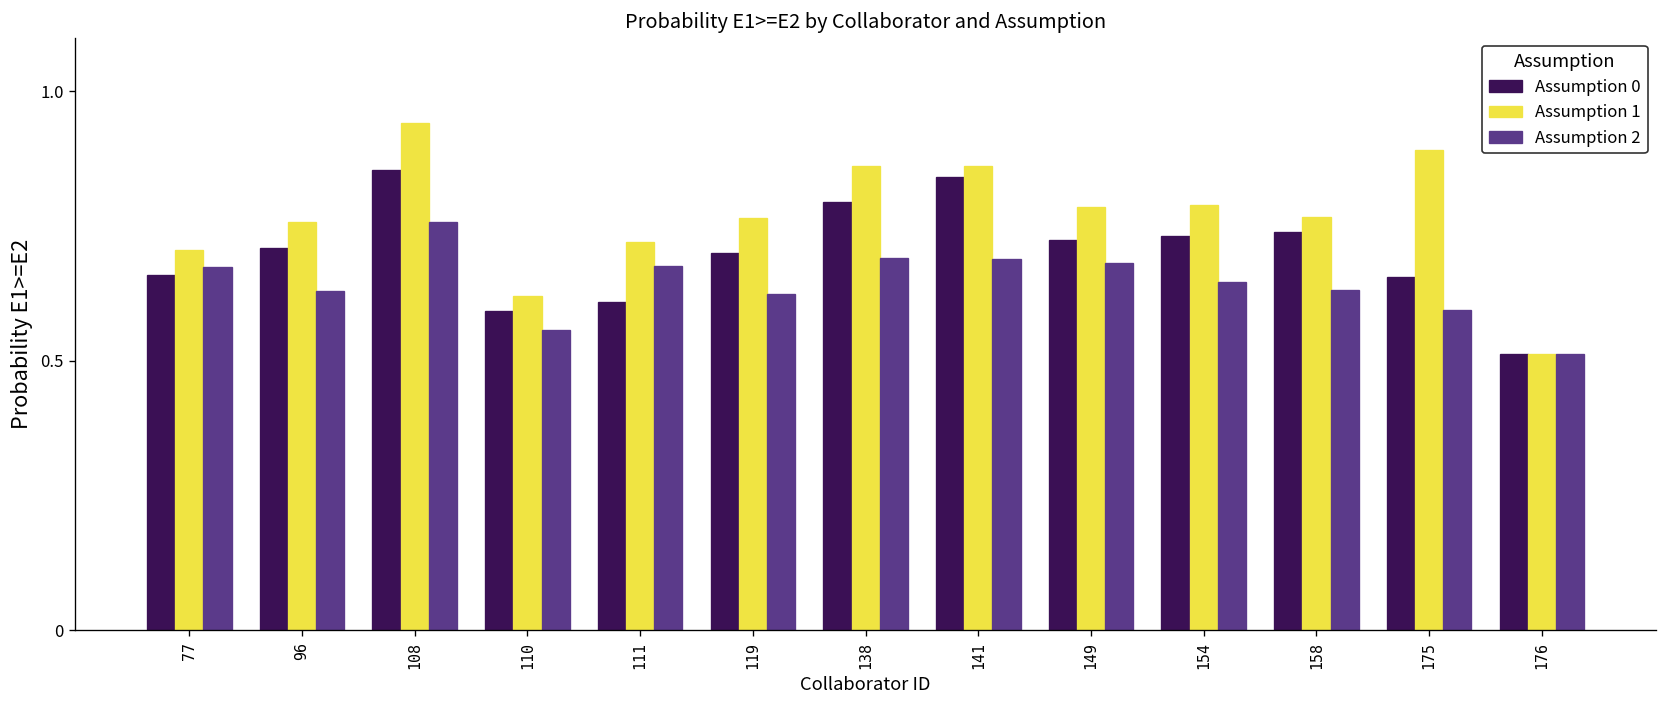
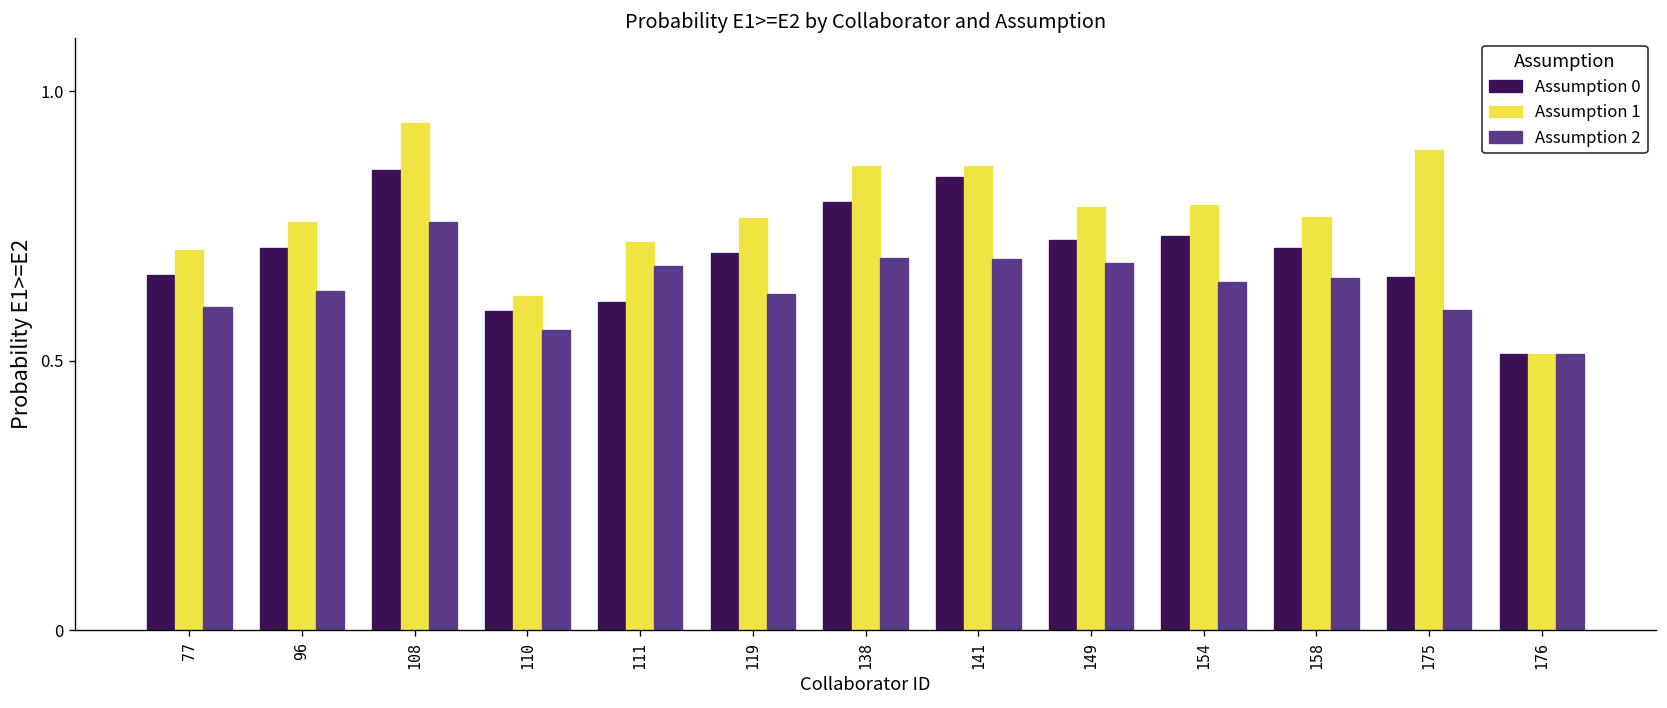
  {
    "Assumption 0": {
      "77": 0.66,
      "96": 0.71,
      "108": 0.85,
      "110": 0.59,
      "111": 0.61,
      "119": 0.70,
      "138": 0.79,
      "141": 0.84,
      "149": 0.73,
      "154": 0.73,
-     "158": 0.74,
+     "158": 0.71,
      "175": 0.66,
      "176": 0.51
    },
    "Assumption 1": {
      "77": 0.71,
      "96": 0.76,
      "108": 0.94,
      "110": 0.62,
      "111": 0.72,
      "119": 0.77,
      "138": 0.86,
      "141": 0.86,
      "149": 0.79,
      "154": 0.79,
      "158": 0.77,
      "175": 0.89,
      "176": 0.51
    },
    "Assumption 2": {
-     "77": 0.67,
+     "77": 0.60,
      "96": 0.63,
      "108": 0.76,
      "110": 0.56,
      "111": 0.68,
      "119": 0.62,
      "138": 0.69,
      "141": 0.69,
      "149": 0.68,
      "154": 0.65,
-     "158": 0.63,
+     "158": 0.65,
      "175": 0.60,
      "176": 0.51
    }
  }
